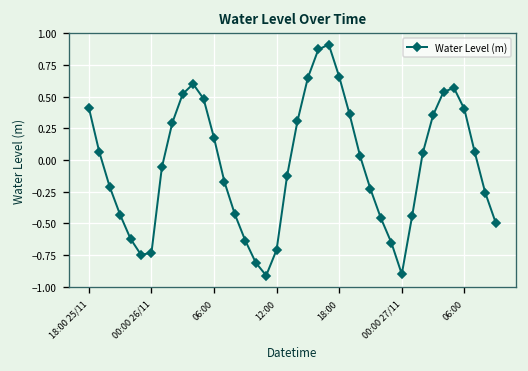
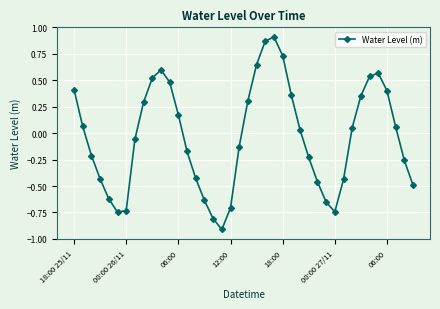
  {
    "18:00 25/11": 0.41,
    "00:00 26/11": -0.73,
    "12:00": -0.71,
-   "18:00": 0.66,
-   "00:00 27/11": -0.90
+   "18:00": 0.73,
+   "00:00 27/11": -0.74
  }
